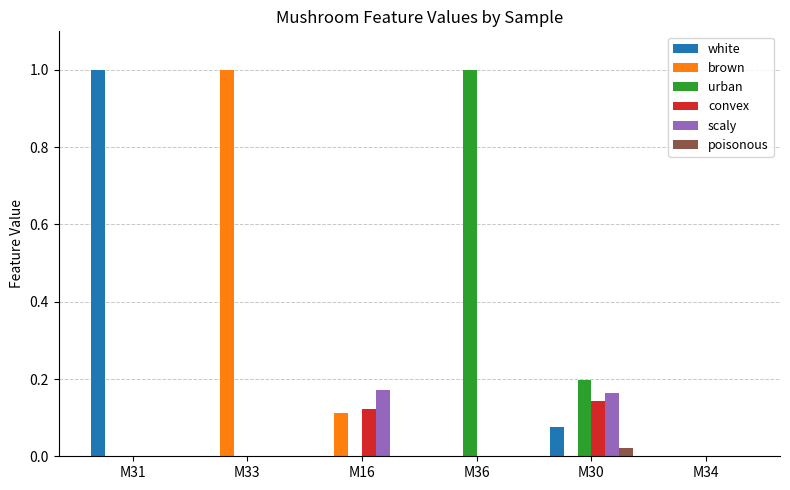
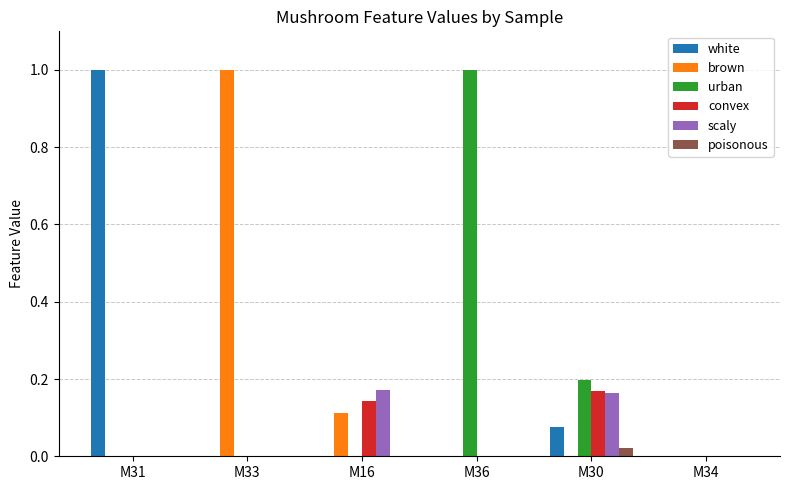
  {
    "white": {
      "M31": 1.00,
      "M33": 0.00,
      "M16": 0.00,
      "M36": 0.00,
      "M30": 0.08,
      "M34": 0.00
    },
    "brown": {
      "M31": 0.00,
      "M33": 1.00,
      "M16": 0.11,
      "M36": 0.00,
      "M30": 0.00,
      "M34": 0.00
    },
    "urban": {
      "M31": 0.00,
      "M33": 0.00,
      "M16": 0.00,
      "M36": 1.00,
      "M30": 0.20,
      "M34": 0.00
    },
    "convex": {
      "M31": 0.00,
      "M33": 0.00,
-     "M16": 0.12,
+     "M16": 0.14,
      "M36": 0.00,
-     "M30": 0.14,
+     "M30": 0.17,
      "M34": 0.00
    },
    "scaly": {
      "M31": 0.00,
      "M33": 0.00,
      "M16": 0.17,
      "M36": 0.00,
      "M30": 0.16,
      "M34": 0.00
    },
    "poisonous": {
      "M31": 0.00,
      "M33": 0.00,
      "M16": 0.00,
      "M36": 0.00,
      "M30": 0.02,
      "M34": 0.00
    }
  }
